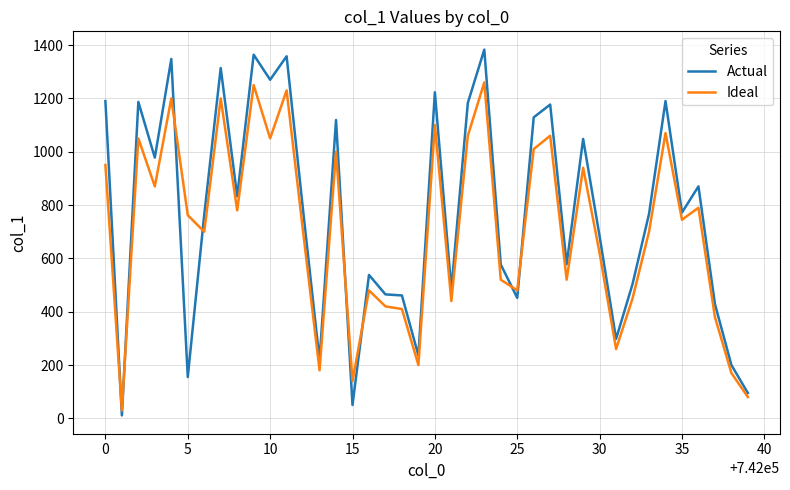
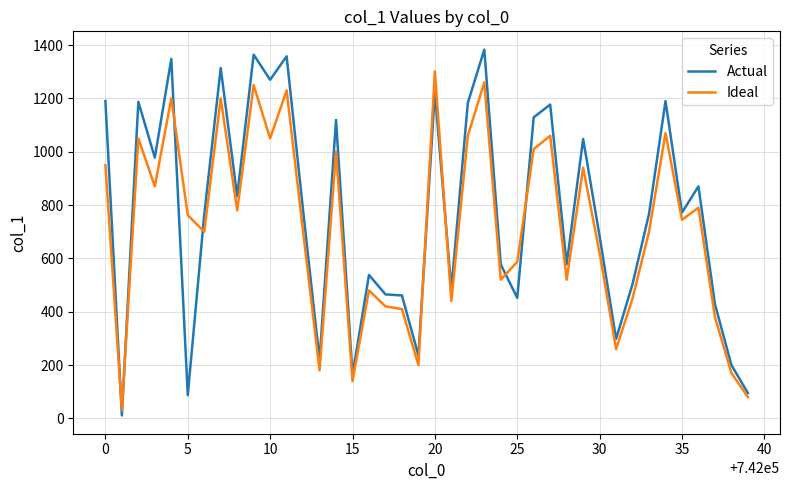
  {
    "Actual": {
      "0": 1190,
-     "5": 160,
+     "5": 90,
      "10": 1270,
-     "15": 50,
+     "15": 160,
      "20": 1220,
      "25": 450,
      "30": 680,
      "35": 770
    },
    "Ideal": {
      "0": 950,
      "5": 760,
      "10": 1050,
      "15": 140,
-     "20": 1100,
-     "25": 480,
+     "20": 1300,
+     "25": 590,
      "30": 620,
      "35": 750
    }
  }
